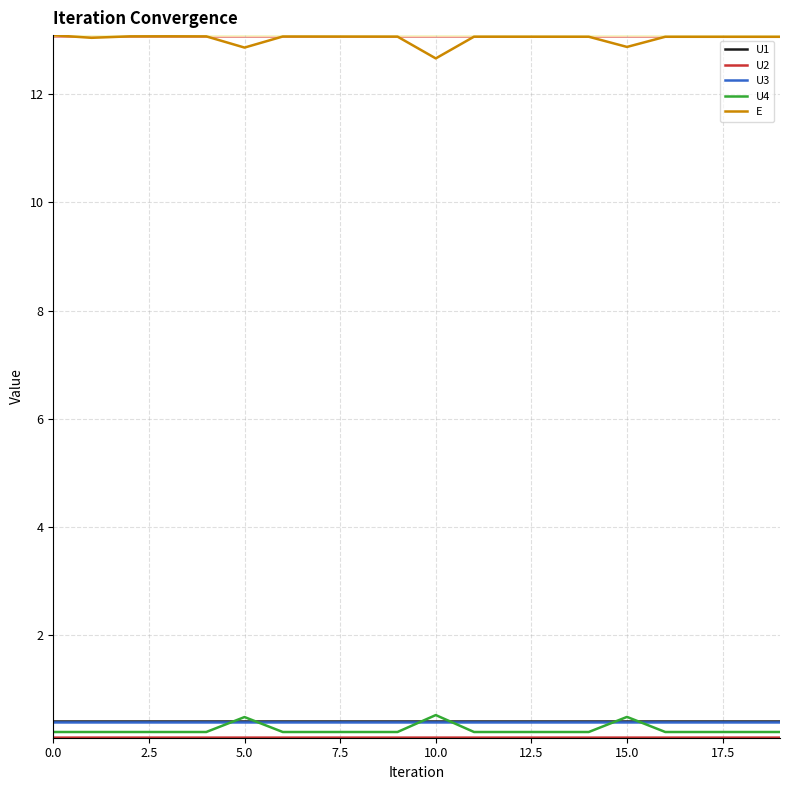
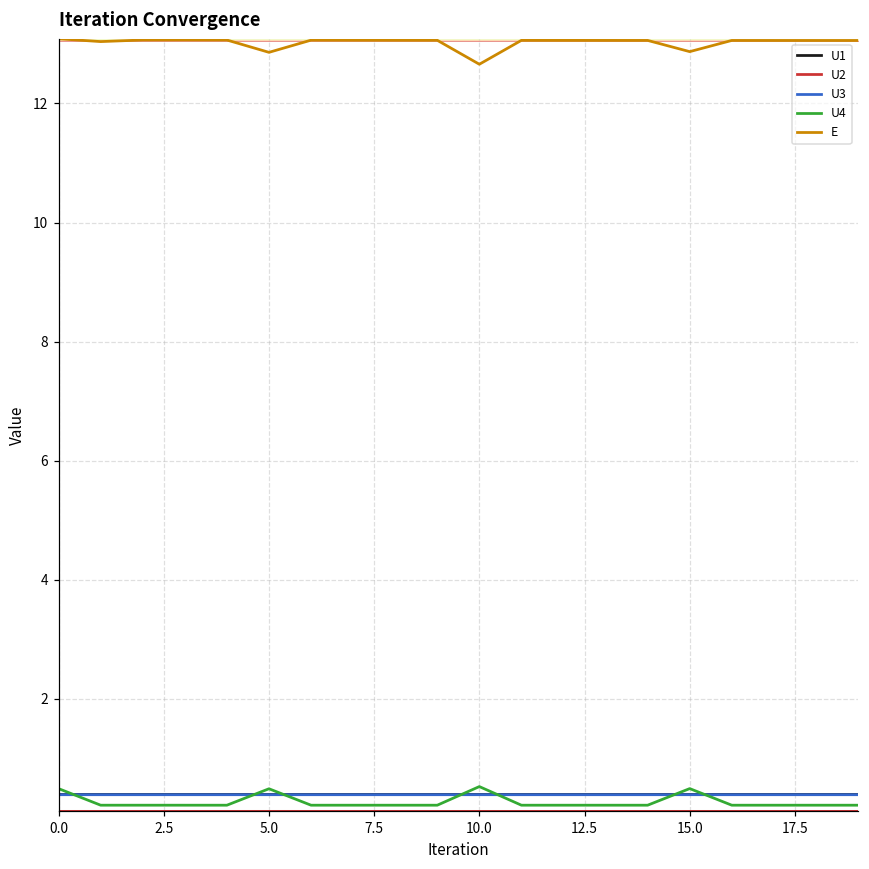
  {
    "U2": {
      "0.0": 0.1,
      "5.0": 0.1,
      "10.0": 0.1,
      "15.0": 0.1
    },
    "U4": {
-     "0.0": 0.2,
+     "0.0": 0.5,
      "5.0": 0.5,
      "10.0": 0.5,
      "15.0": 0.5
    },
    "E": {
      "0.0": 13.1,
      "5.0": 12.9,
      "10.0": 12.7,
      "15.0": 12.9
    }
  }
